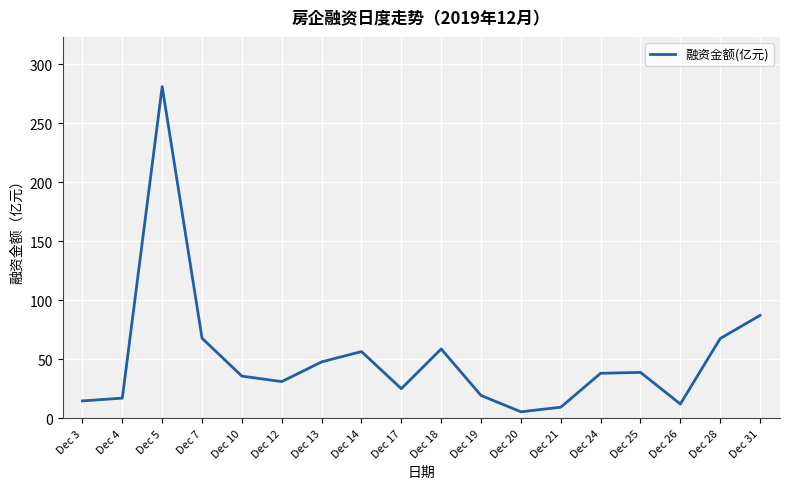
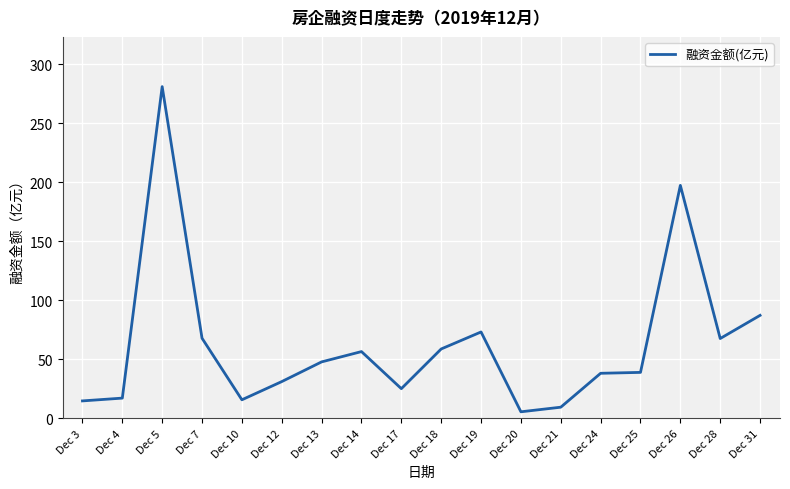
  {
    "Dec 3": 15,
    "Dec 4": 17,
    "Dec 5": 281,
    "Dec 7": 68,
-   "Dec 10": 36,
+   "Dec 10": 16,
    "Dec 12": 31,
    "Dec 13": 48,
    "Dec 14": 56,
    "Dec 17": 25,
    "Dec 18": 59,
-   "Dec 19": 19,
+   "Dec 19": 73,
    "Dec 20": 5,
    "Dec 21": 9,
    "Dec 24": 38,
    "Dec 25": 39,
-   "Dec 26": 12,
+   "Dec 26": 197,
    "Dec 28": 68,
    "Dec 31": 87
  }
